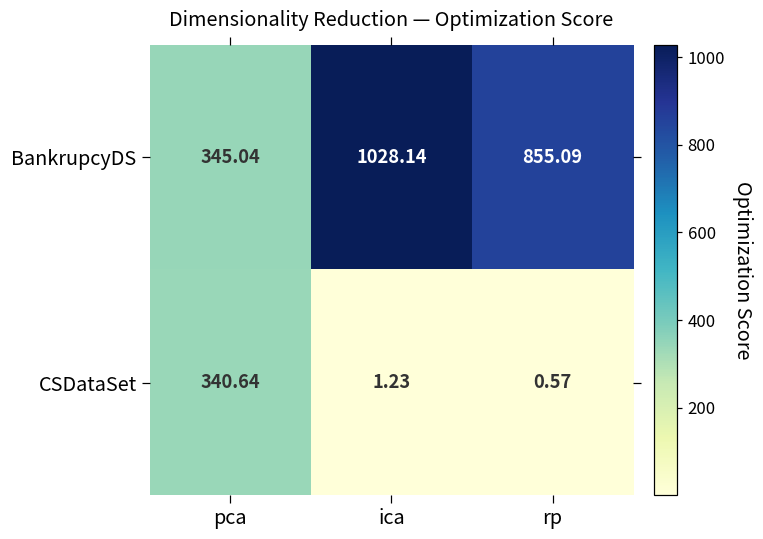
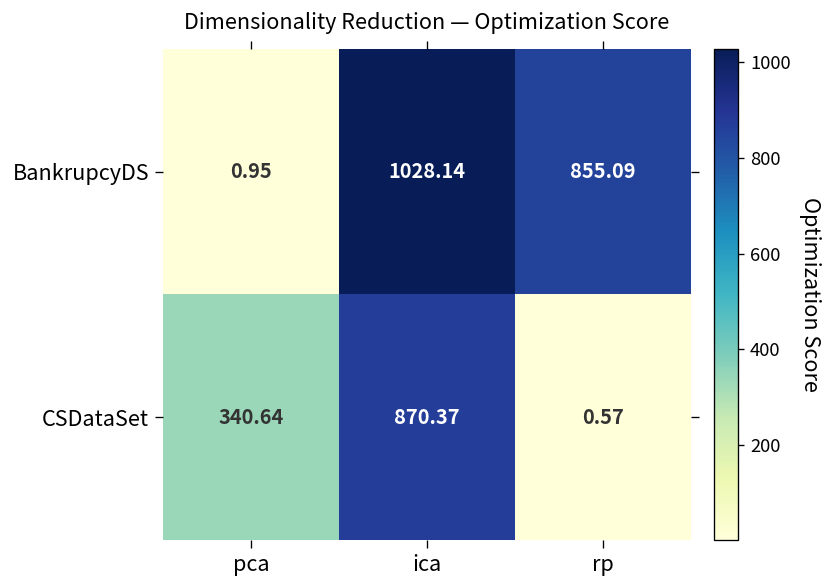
  {
    "BankrupcyDS": {
-     "pca": 345.04,
+     "pca": 0.95,
      "ica": 1028.14,
      "rp": 855.09
    },
    "CSDataSet": {
      "pca": 340.64,
-     "ica": 1.23,
+     "ica": 870.37,
      "rp": 0.57
    }
  }
